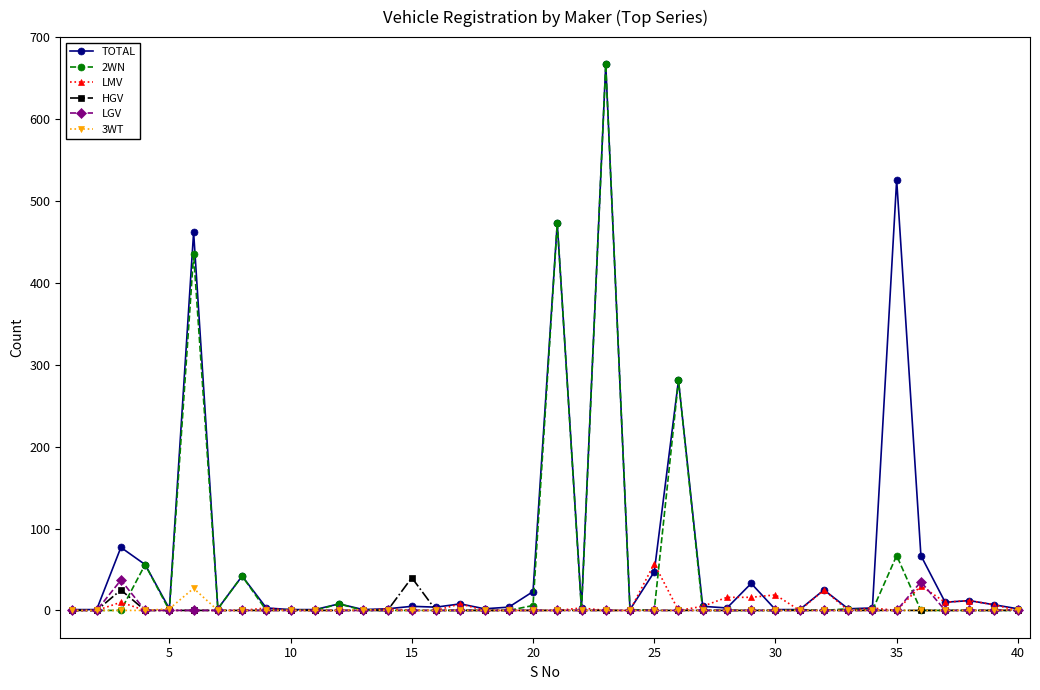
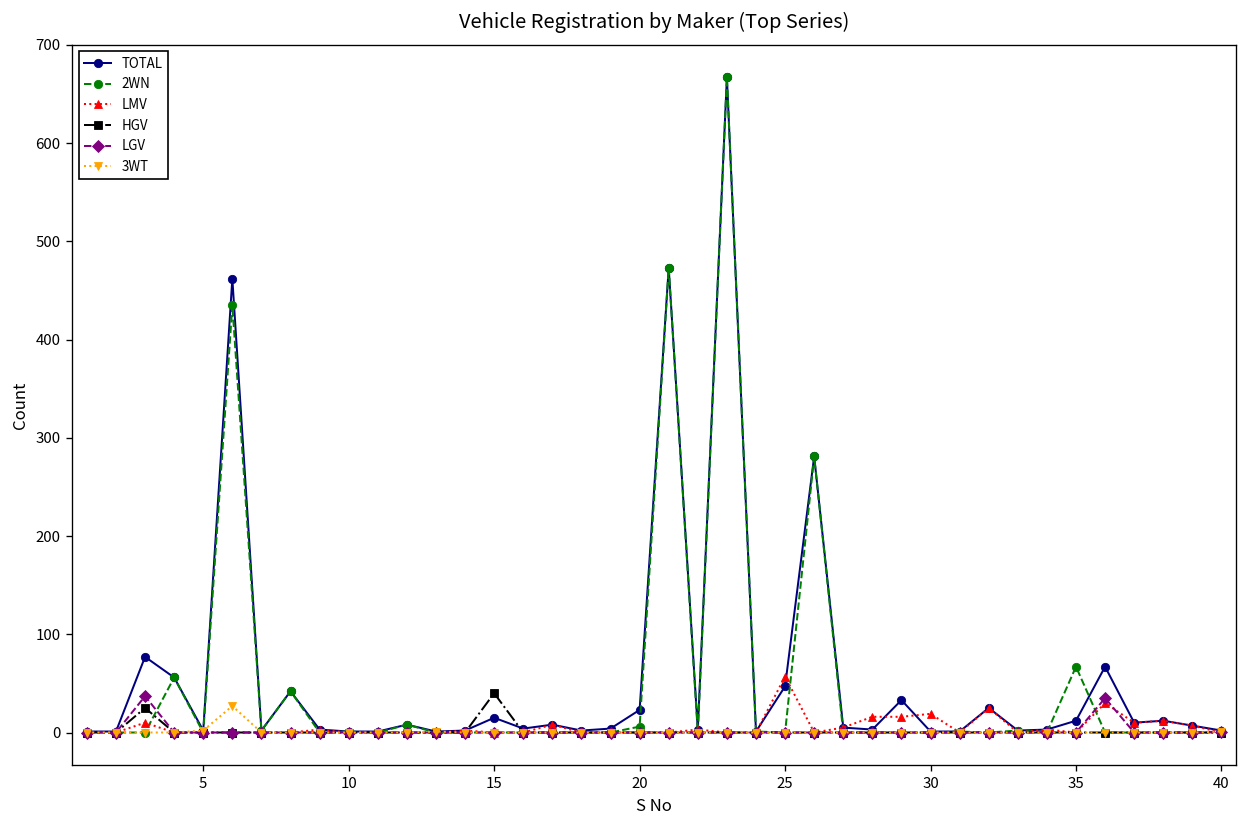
  {
    "TOTAL": {
-     "15": 10,
+     "15": 20,
      "20": 20,
      "25": 50,
-     "35": 530
+     "35": 10
    },
    "2WN": {
      "20": 10,
      "35": 70
    },
    "LMV": {
      "25": 60,
      "30": 20
    },
    "HGV": {
      "15": 40
    }
  }
